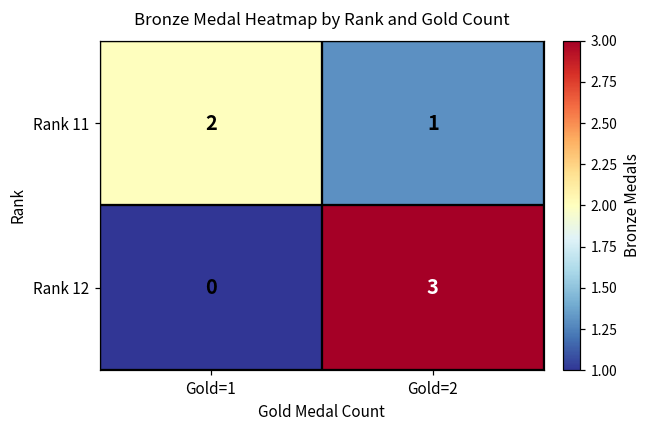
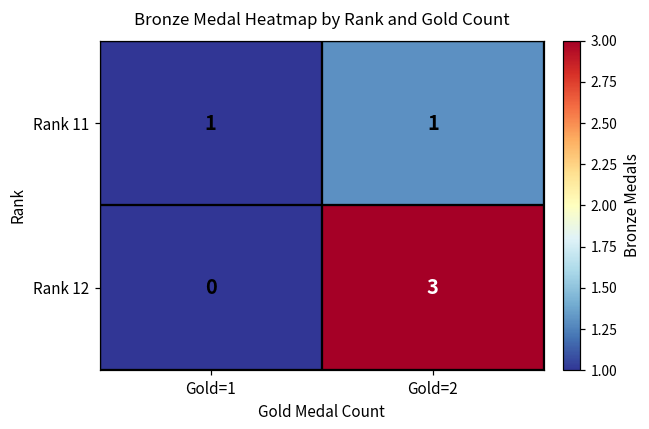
  {
    "Rank 11": {
-     "Gold=1": 2,
+     "Gold=1": 1,
      "Gold=2": 1
    },
    "Rank 12": {
      "Gold=1": 0,
      "Gold=2": 3
    }
  }
